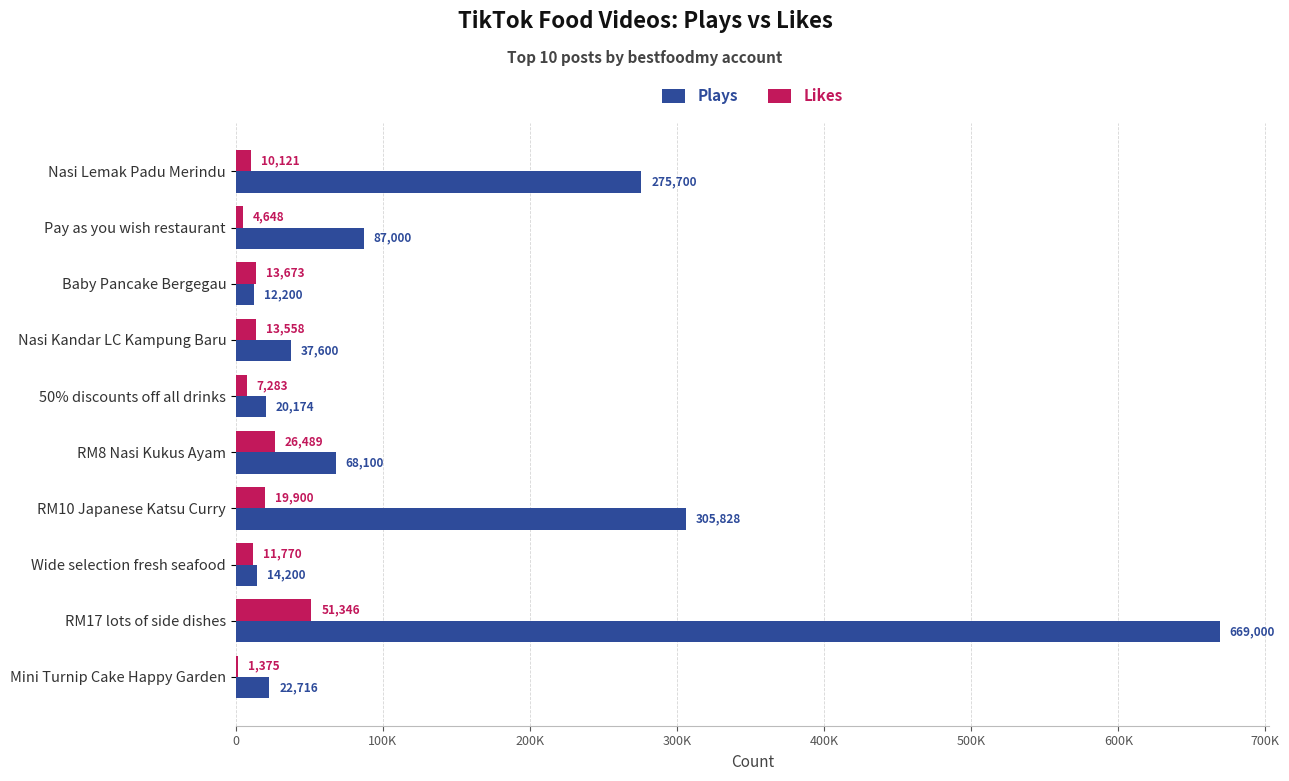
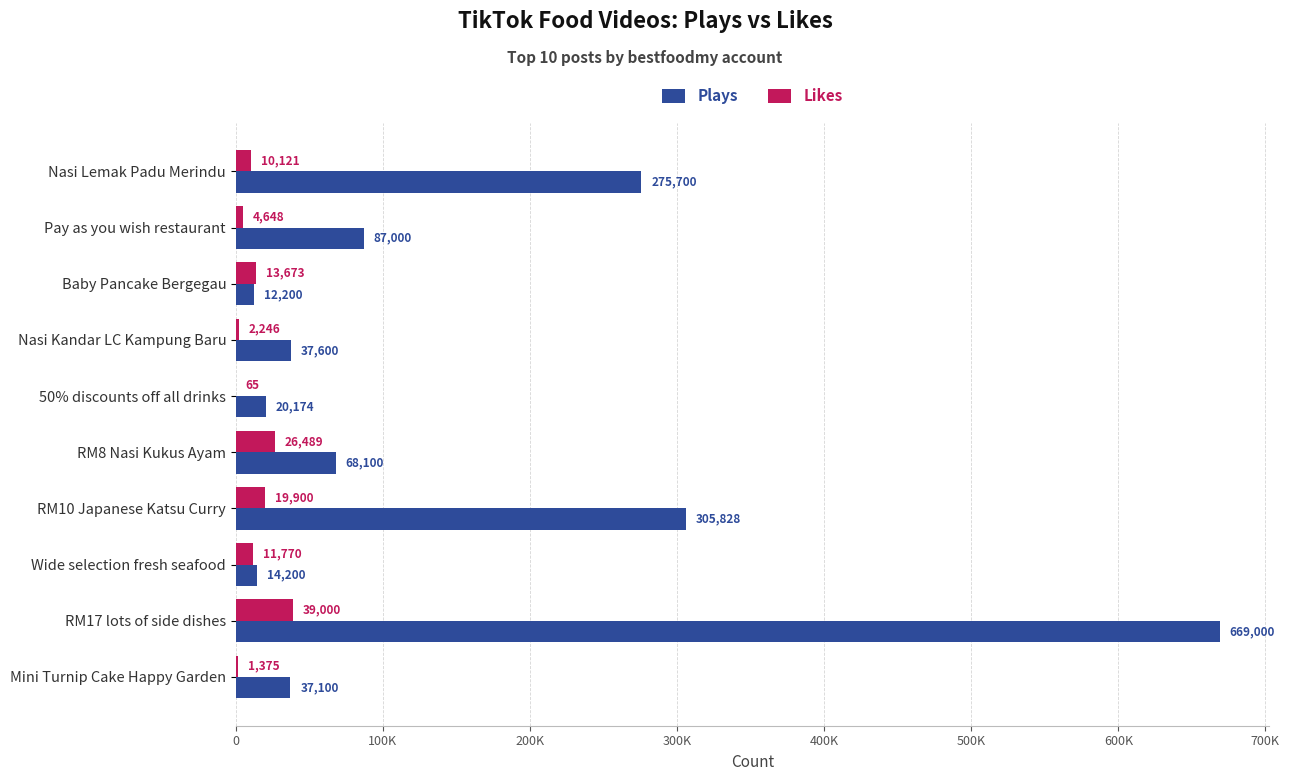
  {
    "Plays": {
      "Nasi Lemak Padu Merindu": "275,700",
      "Pay as you wish restaurant": "87,000",
      "Baby Pancake Bergegau": "12,200",
      "Nasi Kandar LC Kampung Baru": "37,600",
      "50% discounts off all drinks": "20,174",
      "RM8 Nasi Kukus Ayam": "68,100",
      "RM10 Japanese Katsu Curry": "305,828",
      "Wide selection fresh seafood": "14,200",
      "RM17 lots of side dishes": "669,000",
-     "Mini Turnip Cake Happy Garden": "22,716"
+     "Mini Turnip Cake Happy Garden": "37,100"
    },
    "Likes": {
      "Nasi Lemak Padu Merindu": "10,121",
      "Pay as you wish restaurant": "4,648",
      "Baby Pancake Bergegau": "13,673",
-     "Nasi Kandar LC Kampung Baru": "13,558",
-     "50% discounts off all drinks": "7,283",
+     "Nasi Kandar LC Kampung Baru": "2,246",
+     "50% discounts off all drinks": "65",
      "RM8 Nasi Kukus Ayam": "26,489",
      "RM10 Japanese Katsu Curry": "19,900",
      "Wide selection fresh seafood": "11,770",
-     "RM17 lots of side dishes": "51,346",
+     "RM17 lots of side dishes": "39,000",
      "Mini Turnip Cake Happy Garden": "1,375"
    }
  }
